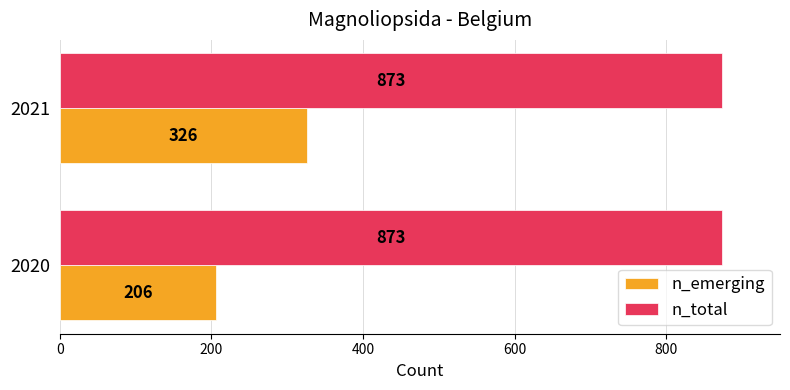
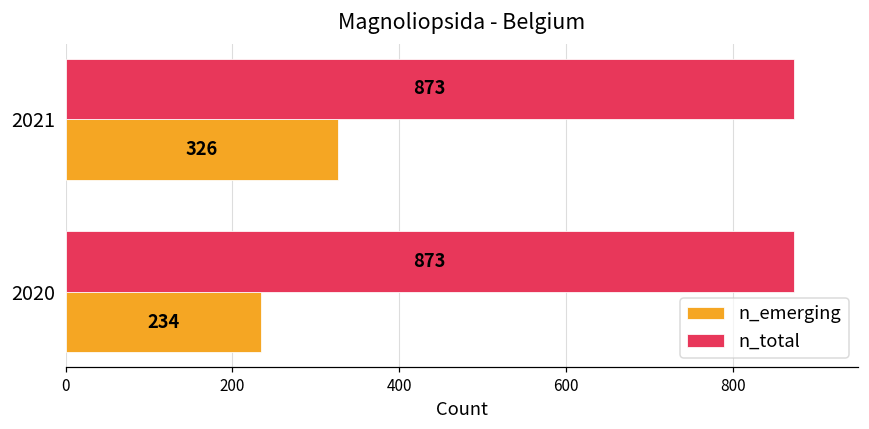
  {
    "n_emerging": {
      "2021": 326,
-     "2020": 206
+     "2020": 234
    },
    "n_total": {
      "2021": 873,
      "2020": 873
    }
  }
